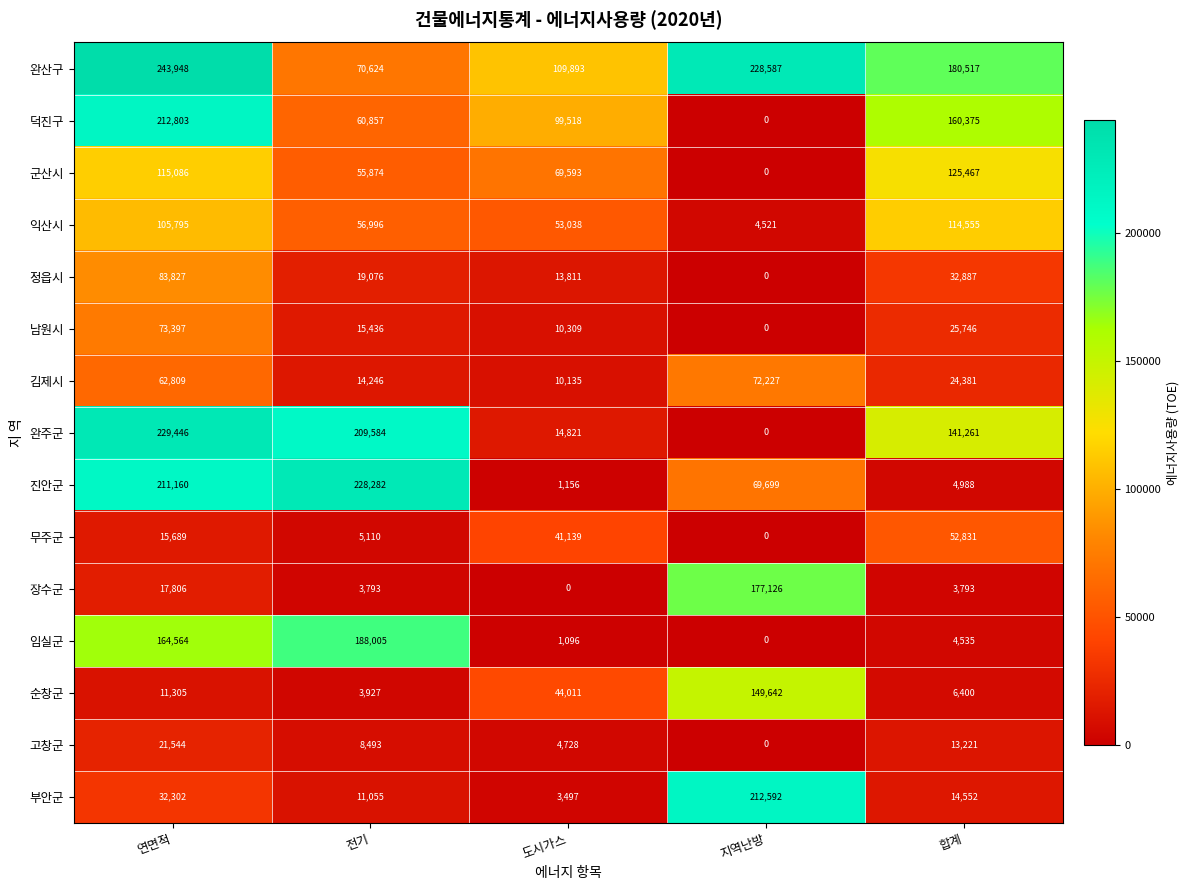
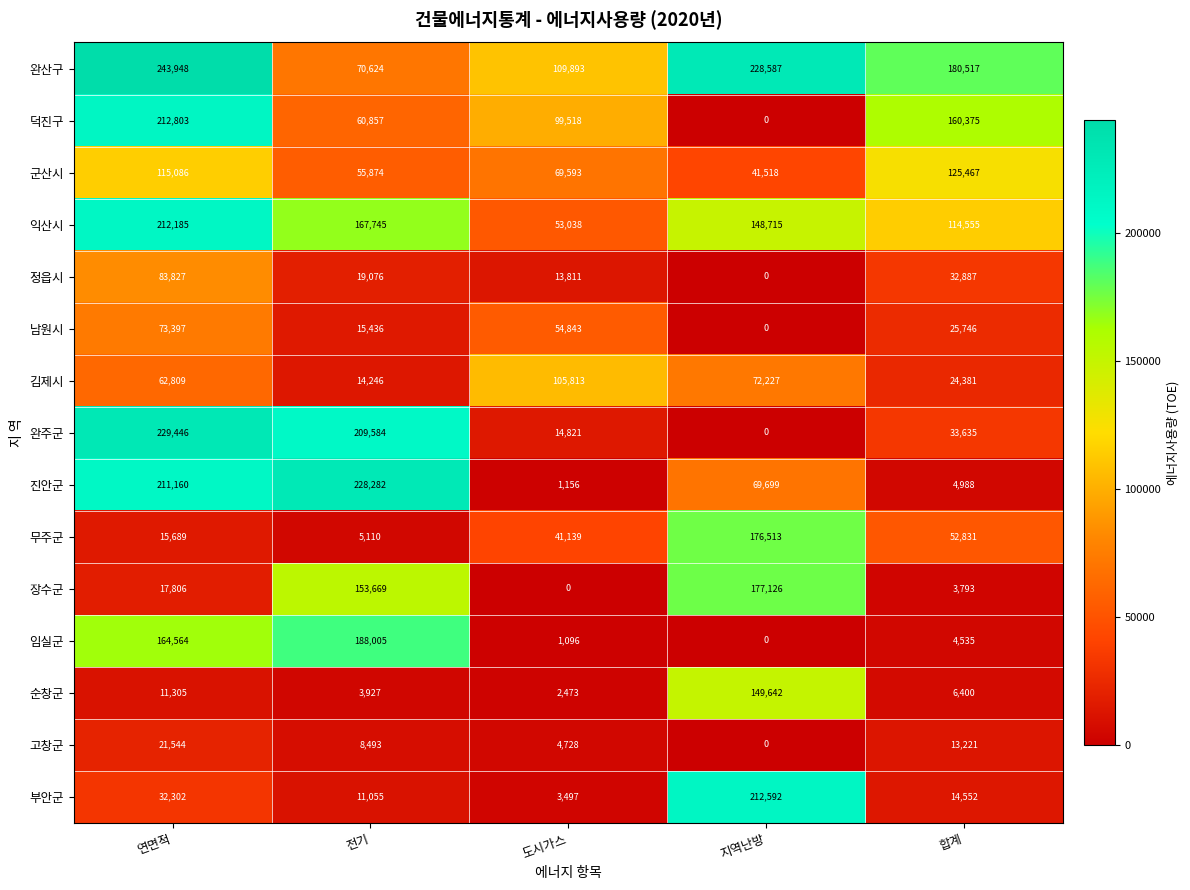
  {
    "완산구": {
      "연면적": "243,948",
      "전기": "70,624",
      "도시가스": "109,893",
      "지역난방": "228,587",
      "합계": "180,517"
    },
    "덕진구": {
      "연면적": "212,803",
      "전기": "60,857",
      "도시가스": "99,518",
      "지역난방": "0",
      "합계": "160,375"
    },
    "군산시": {
      "연면적": "115,086",
      "전기": "55,874",
      "도시가스": "69,593",
-     "지역난방": "0",
+     "지역난방": "41,518",
      "합계": "125,467"
    },
    "익산시": {
-     "연면적": "105,795",
-     "전기": "56,996",
+     "연면적": "212,185",
+     "전기": "167,745",
      "도시가스": "53,038",
-     "지역난방": "4,521",
+     "지역난방": "148,715",
      "합계": "114,555"
    },
    "정읍시": {
      "연면적": "83,827",
      "전기": "19,076",
      "도시가스": "13,811",
      "지역난방": "0",
      "합계": "32,887"
    },
    "남원시": {
      "연면적": "73,397",
      "전기": "15,436",
-     "도시가스": "10,309",
+     "도시가스": "54,843",
      "지역난방": "0",
      "합계": "25,746"
    },
    "김제시": {
      "연면적": "62,809",
      "전기": "14,246",
-     "도시가스": "10,135",
+     "도시가스": "105,813",
      "지역난방": "72,227",
      "합계": "24,381"
    },
    "완주군": {
      "연면적": "229,446",
      "전기": "209,584",
      "도시가스": "14,821",
      "지역난방": "0",
-     "합계": "141,261"
+     "합계": "33,635"
    },
    "진안군": {
      "연면적": "211,160",
      "전기": "228,282",
      "도시가스": "1,156",
      "지역난방": "69,699",
      "합계": "4,988"
    },
    "무주군": {
      "연면적": "15,689",
      "전기": "5,110",
      "도시가스": "41,139",
-     "지역난방": "0",
+     "지역난방": "176,513",
      "합계": "52,831"
    },
    "장수군": {
      "연면적": "17,806",
-     "전기": "3,793",
+     "전기": "153,669",
      "도시가스": "0",
      "지역난방": "177,126",
      "합계": "3,793"
    },
    "임실군": {
      "연면적": "164,564",
      "전기": "188,005",
      "도시가스": "1,096",
      "지역난방": "0",
      "합계": "4,535"
    },
    "순창군": {
      "연면적": "11,305",
      "전기": "3,927",
-     "도시가스": "44,011",
+     "도시가스": "2,473",
      "지역난방": "149,642",
      "합계": "6,400"
    },
    "고창군": {
      "연면적": "21,544",
      "전기": "8,493",
      "도시가스": "4,728",
      "지역난방": "0",
      "합계": "13,221"
    },
    "부안군": {
      "연면적": "32,302",
      "전기": "11,055",
      "도시가스": "3,497",
      "지역난방": "212,592",
      "합계": "14,552"
    }
  }
